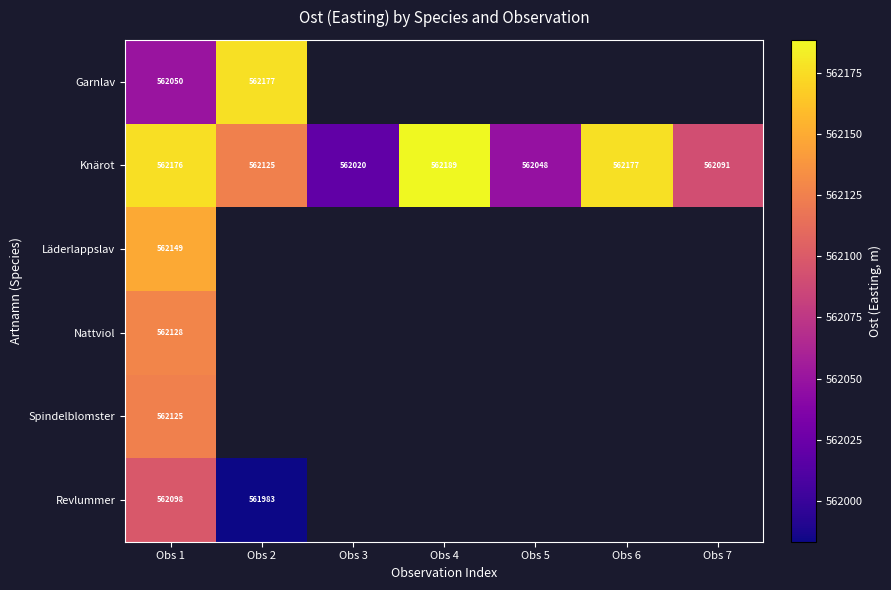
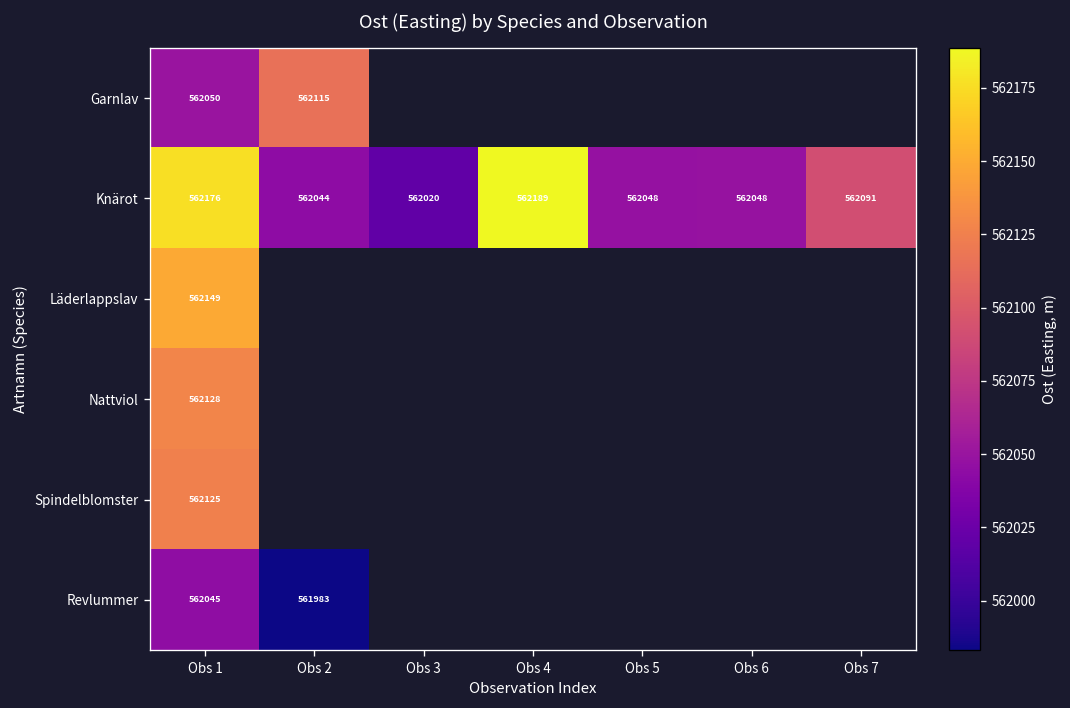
  {
    "Garnlav": {
      "Obs 1": 562050,
-     "Obs 2": 562177
+     "Obs 2": 562115
    },
    "Knärot": {
      "Obs 1": 562176,
-     "Obs 2": 562125,
+     "Obs 2": 562044,
      "Obs 3": 562020,
      "Obs 4": 562189,
      "Obs 5": 562048,
-     "Obs 6": 562177,
+     "Obs 6": 562048,
      "Obs 7": 562091
    },
    "Läderlappslav": {
      "Obs 1": 562149
    },
    "Nattviol": {
      "Obs 1": 562128
    },
    "Spindelblomster": {
      "Obs 1": 562125
    },
    "Revlummer": {
-     "Obs 1": 562098,
+     "Obs 1": 562045,
      "Obs 2": 561983
    }
  }
